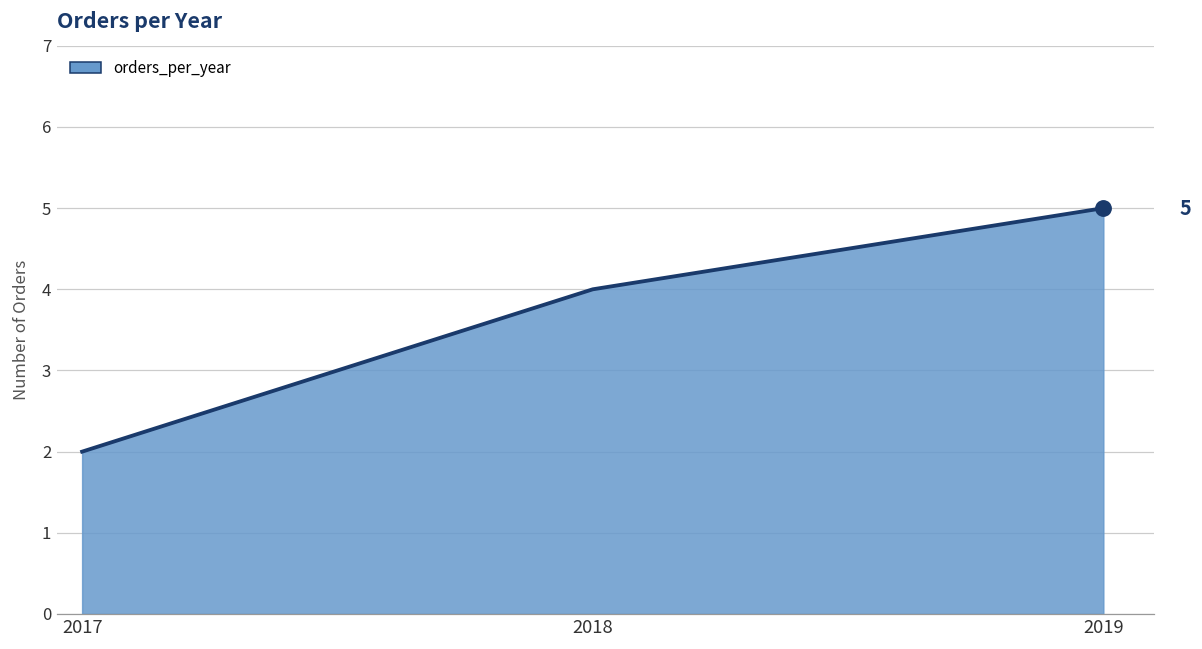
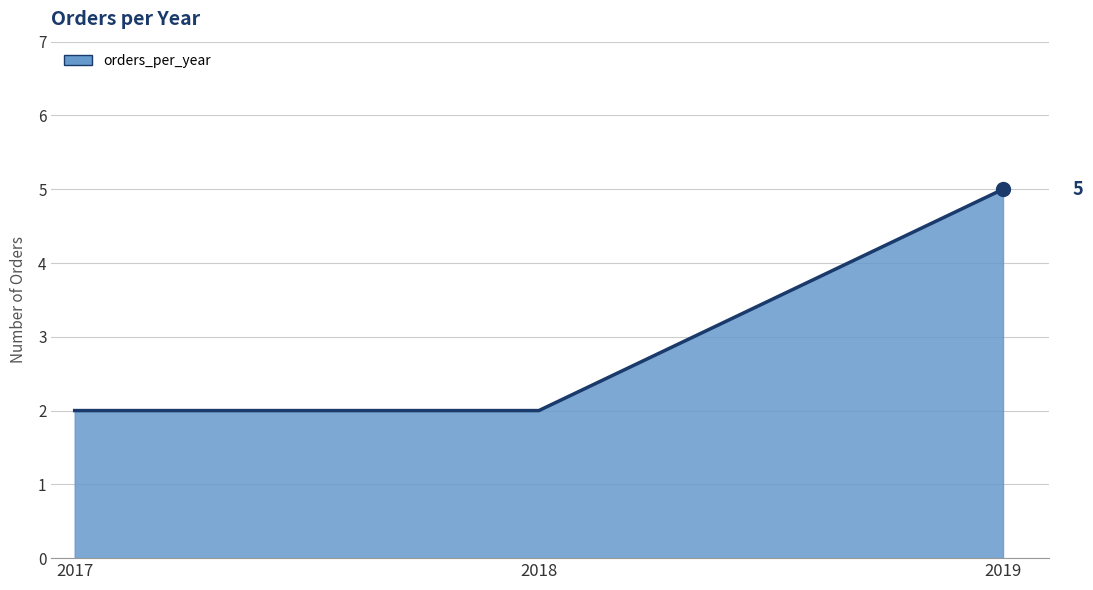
  {
    "orders_per_year": {
      "2017": 2,
-     "2018": 4
+     "2018": 2
    }
  }
